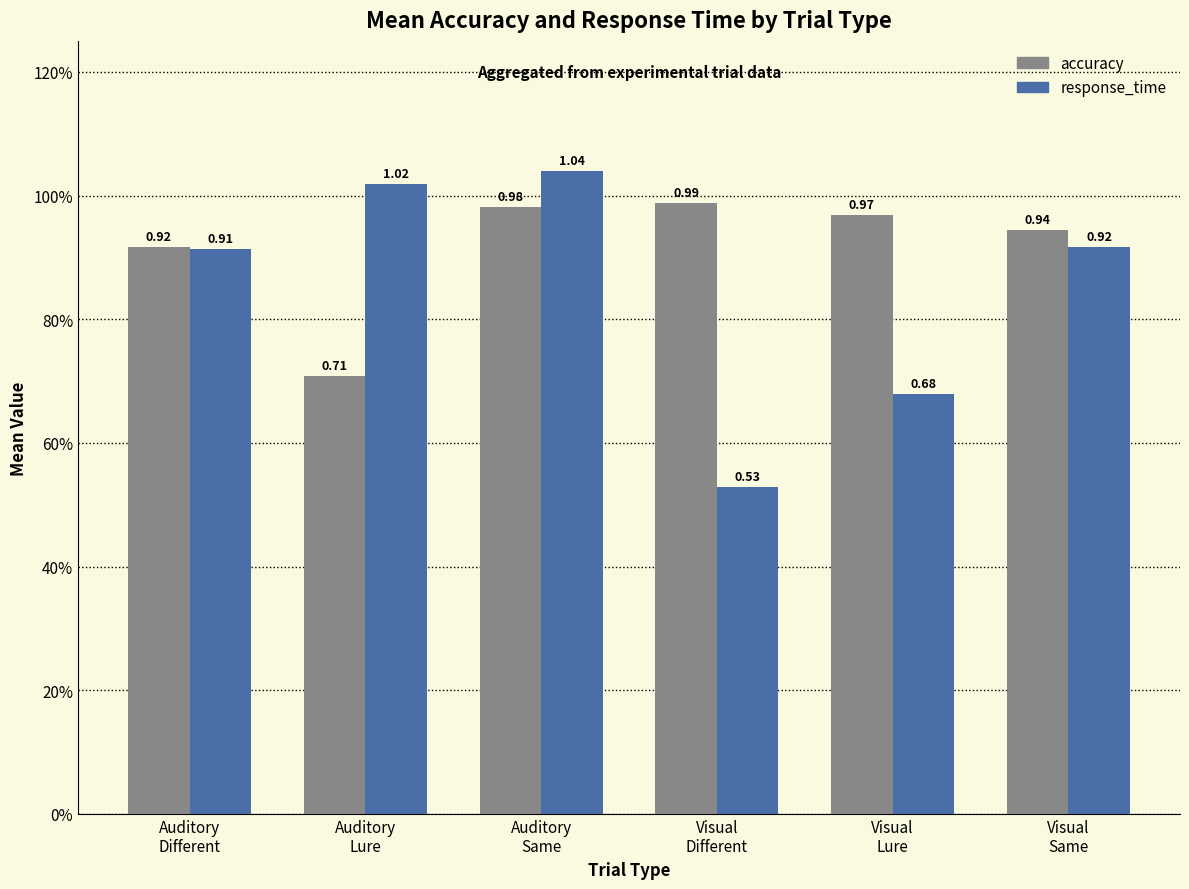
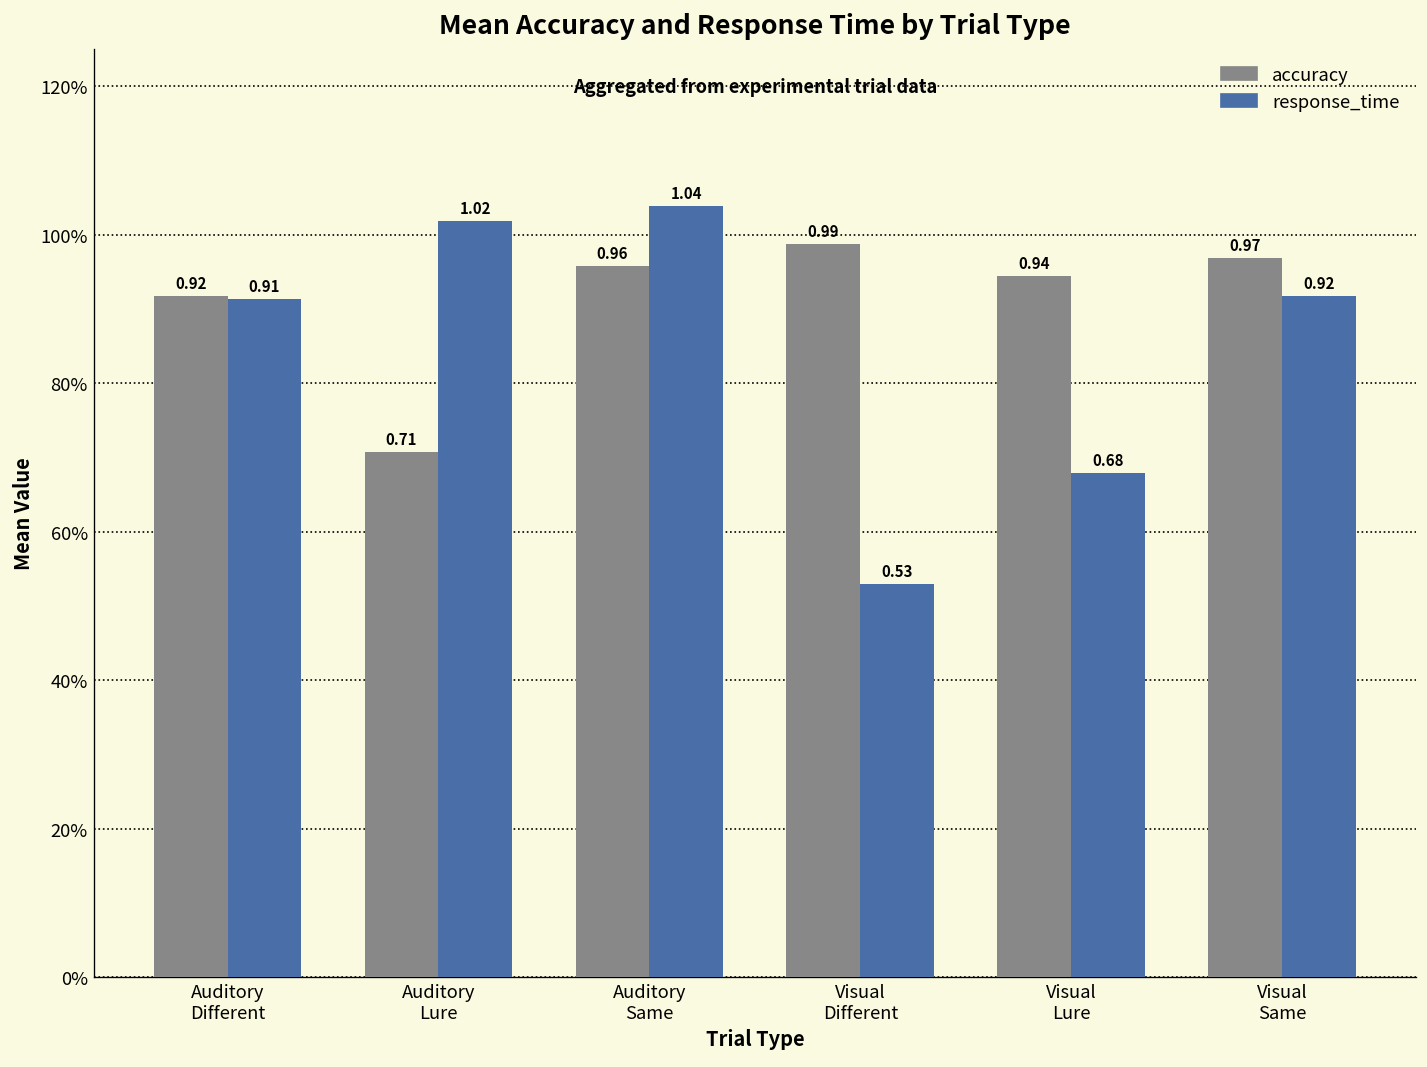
  {
    "accuracy": {
      "Auditory Different": 0.92,
      "Auditory Lure": 0.71,
-     "Auditory Same": 0.98,
+     "Auditory Same": 0.96,
      "Visual Different": 0.99,
-     "Visual Lure": 0.97,
-     "Visual Same": 0.94
+     "Visual Lure": 0.94,
+     "Visual Same": 0.97
    },
    "response_time": {
      "Auditory Different": 0.91,
      "Auditory Lure": 1.02,
      "Auditory Same": 1.04,
      "Visual Different": 0.53,
      "Visual Lure": 0.68,
      "Visual Same": 0.92
    }
  }
